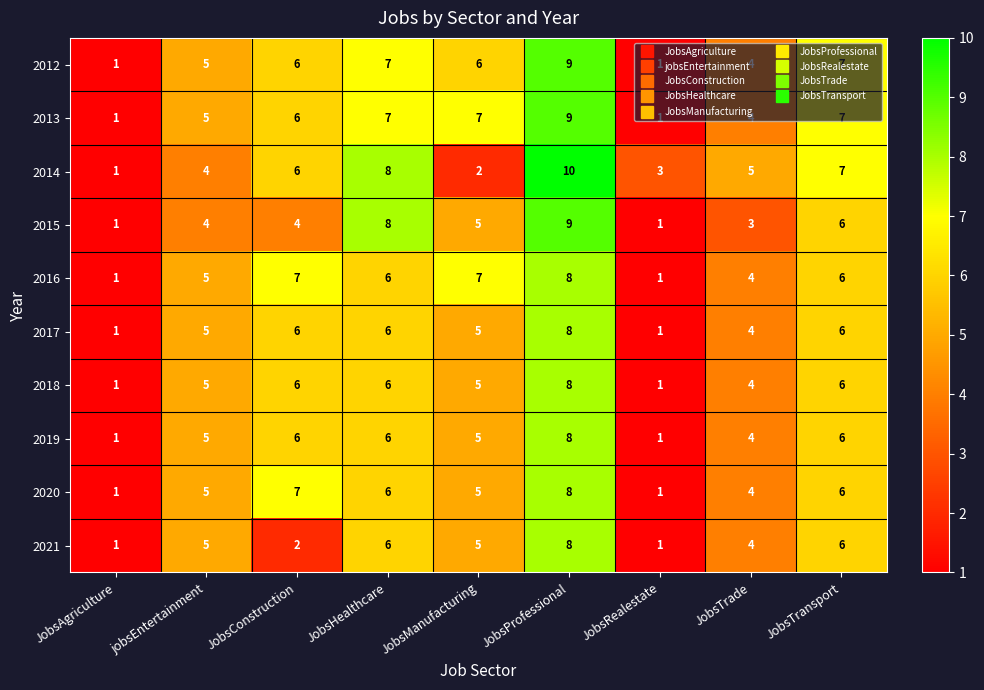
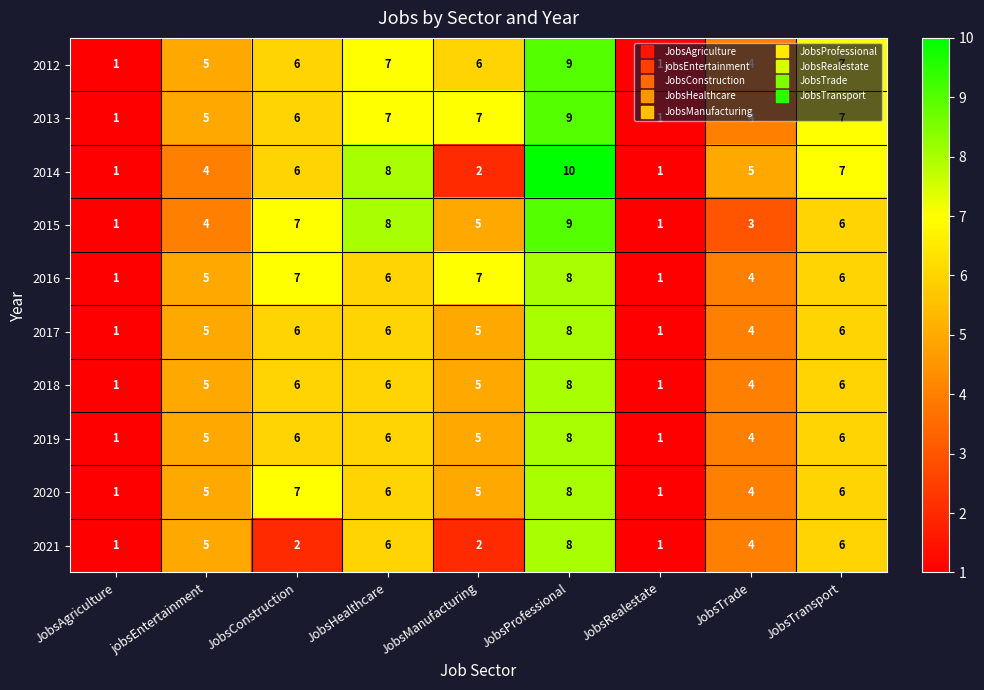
  {
    "2012": {
      "JobsAgriculture": 1,
      "jobsEntertainment": 5,
      "JobsConstruction": 6,
      "JobsHealthcare": 7,
      "JobsManufacturing": 6,
      "JobsProfessional": 9
    },
    "2013": {
      "JobsAgriculture": 1,
      "jobsEntertainment": 5,
      "JobsConstruction": 6,
      "JobsHealthcare": 7,
      "JobsManufacturing": 7,
      "JobsProfessional": 9
    },
    "2014": {
      "JobsAgriculture": 1,
      "jobsEntertainment": 4,
      "JobsConstruction": 6,
      "JobsHealthcare": 8,
      "JobsManufacturing": 2,
      "JobsProfessional": 10,
-     "JobsRealestate": 3,
+     "JobsRealestate": 1,
      "JobsTrade": 5,
      "JobsTransport": 7
    },
    "2015": {
      "JobsAgriculture": 1,
      "jobsEntertainment": 4,
-     "JobsConstruction": 4,
+     "JobsConstruction": 7,
      "JobsHealthcare": 8,
      "JobsManufacturing": 5,
      "JobsProfessional": 9,
      "JobsRealestate": 1,
      "JobsTrade": 3,
      "JobsTransport": 6
    },
    "2016": {
      "JobsAgriculture": 1,
      "jobsEntertainment": 5,
      "JobsConstruction": 7,
      "JobsHealthcare": 6,
      "JobsManufacturing": 7,
      "JobsProfessional": 8,
      "JobsRealestate": 1,
      "JobsTrade": 4,
      "JobsTransport": 6
    },
    "2017": {
      "JobsAgriculture": 1,
      "jobsEntertainment": 5,
      "JobsConstruction": 6,
      "JobsHealthcare": 6,
      "JobsManufacturing": 5,
      "JobsProfessional": 8,
      "JobsRealestate": 1,
      "JobsTrade": 4,
      "JobsTransport": 6
    },
    "2018": {
      "JobsAgriculture": 1,
      "jobsEntertainment": 5,
      "JobsConstruction": 6,
      "JobsHealthcare": 6,
      "JobsManufacturing": 5,
      "JobsProfessional": 8,
      "JobsRealestate": 1,
      "JobsTrade": 4,
      "JobsTransport": 6
    },
    "2019": {
      "JobsAgriculture": 1,
      "jobsEntertainment": 5,
      "JobsConstruction": 6,
      "JobsHealthcare": 6,
      "JobsManufacturing": 5,
      "JobsProfessional": 8,
      "JobsRealestate": 1,
      "JobsTrade": 4,
      "JobsTransport": 6
    },
    "2020": {
      "JobsAgriculture": 1,
      "jobsEntertainment": 5,
      "JobsConstruction": 7,
      "JobsHealthcare": 6,
      "JobsManufacturing": 5,
      "JobsProfessional": 8,
      "JobsRealestate": 1,
      "JobsTrade": 4,
      "JobsTransport": 6
    },
    "2021": {
      "JobsAgriculture": 1,
      "jobsEntertainment": 5,
      "JobsConstruction": 2,
      "JobsHealthcare": 6,
-     "JobsManufacturing": 5,
+     "JobsManufacturing": 2,
      "JobsProfessional": 8,
      "JobsRealestate": 1,
      "JobsTrade": 4,
      "JobsTransport": 6
    }
  }
